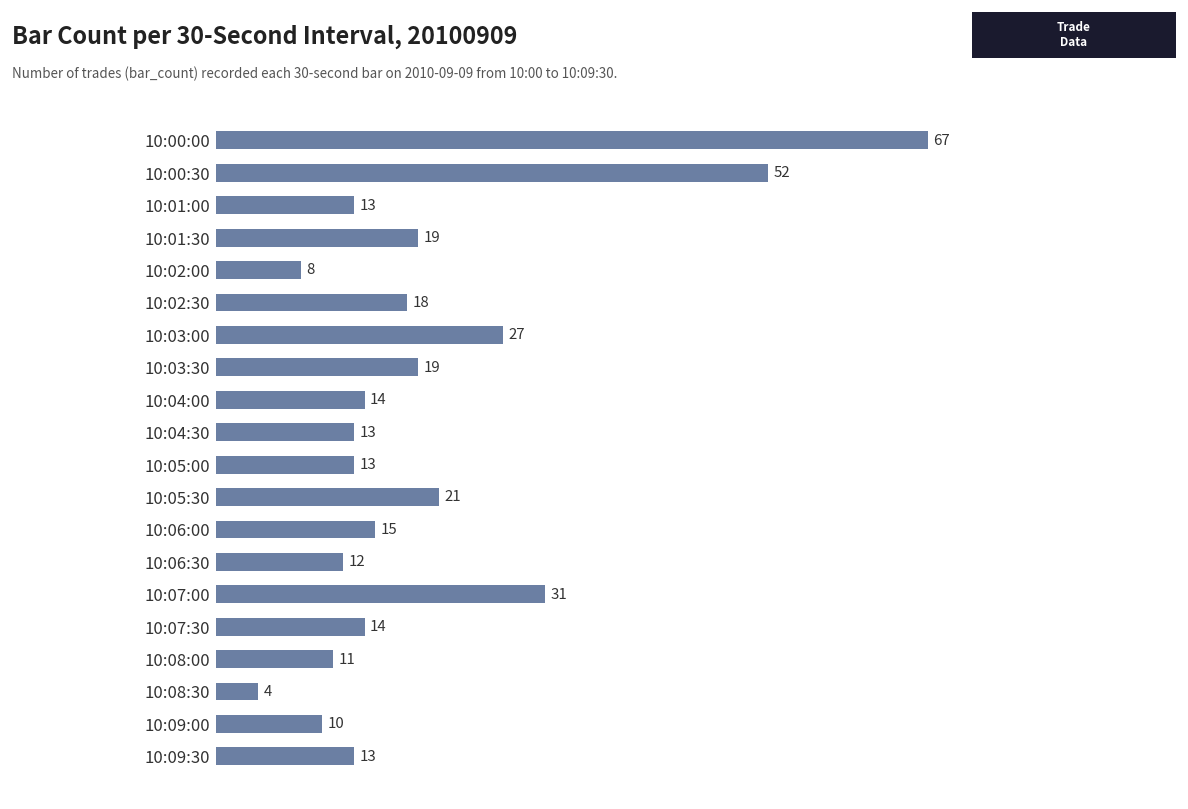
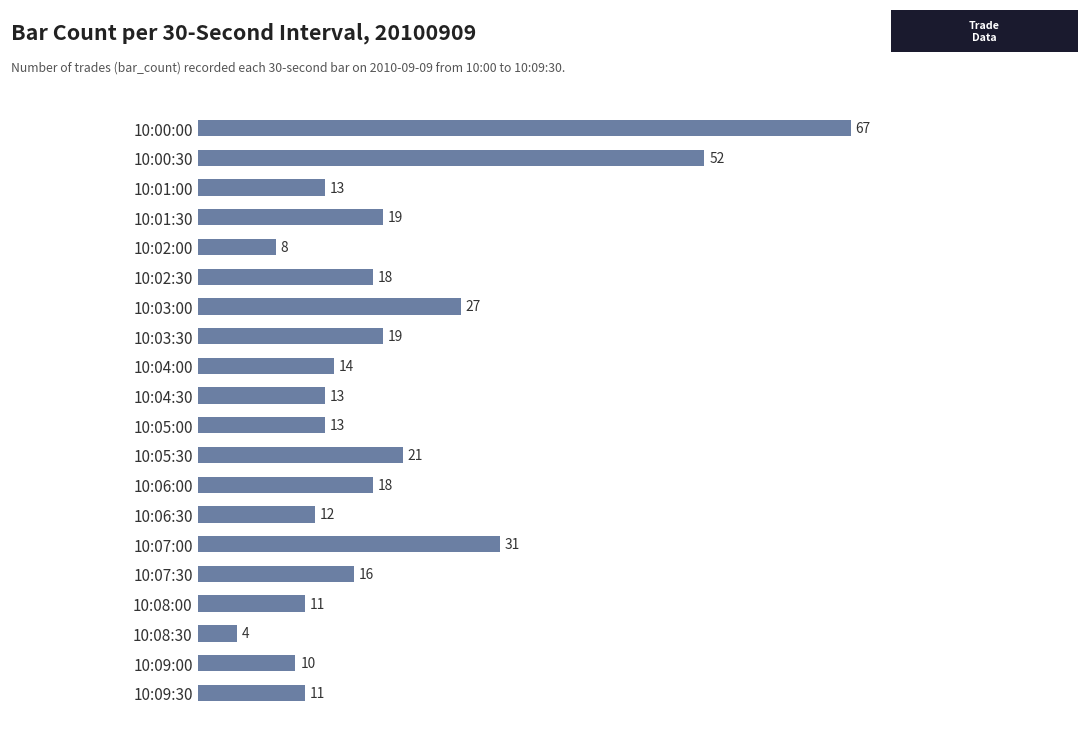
  {
    "10:00:00": 67,
    "10:00:30": 52,
    "10:01:00": 13,
    "10:01:30": 19,
    "10:02:00": 8,
    "10:02:30": 18,
    "10:03:00": 27,
    "10:03:30": 19,
    "10:04:00": 14,
    "10:04:30": 13,
    "10:05:00": 13,
    "10:05:30": 21,
-   "10:06:00": 15,
+   "10:06:00": 18,
    "10:06:30": 12,
    "10:07:00": 31,
-   "10:07:30": 14,
+   "10:07:30": 16,
    "10:08:00": 11,
    "10:08:30": 4,
    "10:09:00": 10,
-   "10:09:30": 13
+   "10:09:30": 11
  }
